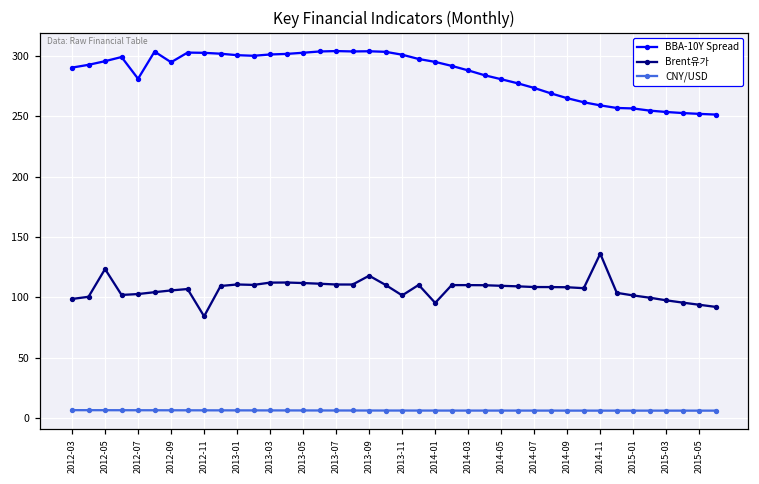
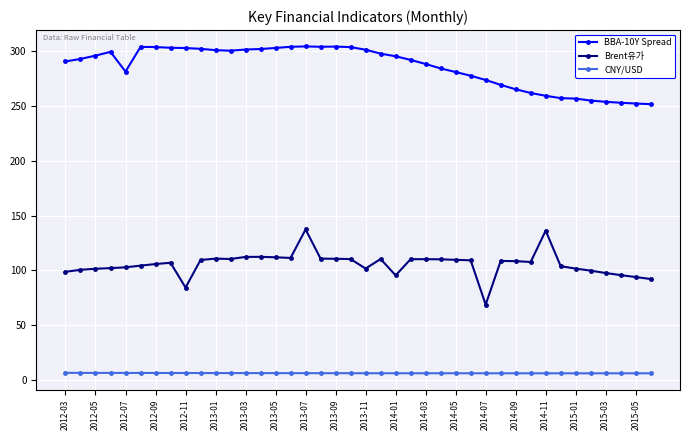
  {
    "BBA-10Y Spread": {
      "2012-03": 290,
      "2012-05": 296,
      "2012-07": 281,
-     "2012-09": 295,
+     "2012-09": 304,
      "2012-11": 303,
      "2013-01": 301,
      "2013-03": 301,
      "2013-05": 303,
      "2013-07": 304,
      "2013-09": 304,
      "2013-11": 301,
      "2014-01": 295,
      "2014-03": 288,
      "2014-05": 281,
      "2014-07": 274,
      "2014-09": 265,
      "2014-11": 259,
      "2015-01": 257,
      "2015-03": 254,
      "2015-05": 252
    },
    "Brent유가": {
      "2012-03": 99,
-     "2012-05": 124,
+     "2012-05": 101,
      "2012-07": 103,
      "2012-09": 106,
      "2012-11": 84,
      "2013-01": 111,
      "2013-03": 112,
      "2013-05": 112,
-     "2013-07": 111,
-     "2013-09": 118,
+     "2013-07": 137,
+     "2013-09": 111,
      "2013-11": 102,
      "2014-01": 95,
      "2014-03": 110,
      "2014-05": 110,
-     "2014-07": 109,
+     "2014-07": 69,
      "2014-09": 108,
      "2014-11": 136,
      "2015-01": 102,
      "2015-03": 98,
      "2015-05": 94
    },
    "CNY/USD": {
      "2012-03": 7,
      "2012-05": 7,
      "2012-07": 6,
      "2012-09": 6,
      "2012-11": 6,
      "2013-01": 6,
      "2013-03": 6,
      "2013-05": 6,
      "2013-07": 6,
      "2013-09": 6,
      "2013-11": 6,
      "2014-01": 6,
      "2014-03": 6,
      "2014-05": 6,
      "2014-07": 6,
      "2014-09": 6,
      "2014-11": 6,
      "2015-01": 6,
      "2015-03": 6,
      "2015-05": 6
    }
  }
